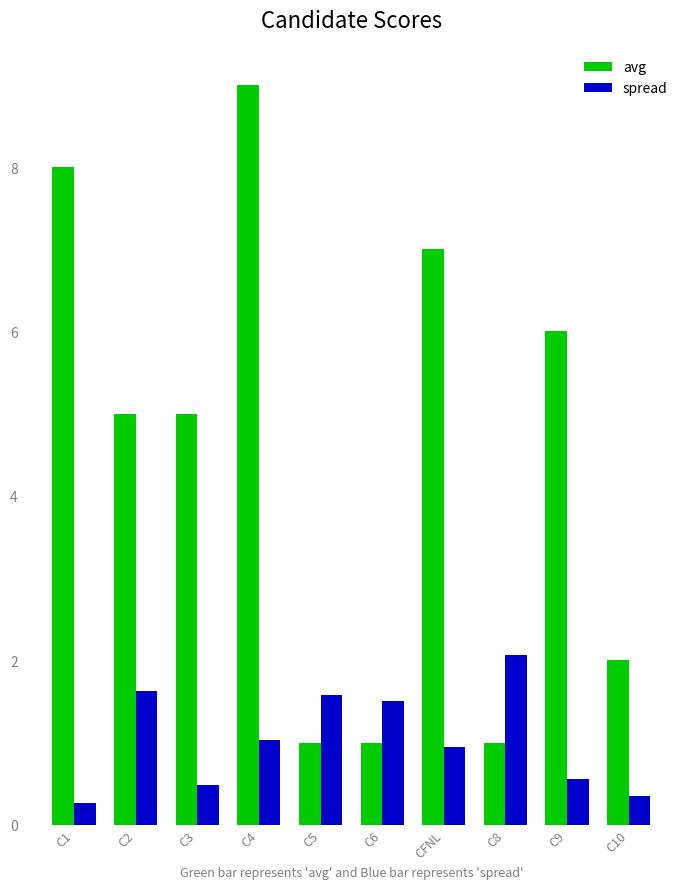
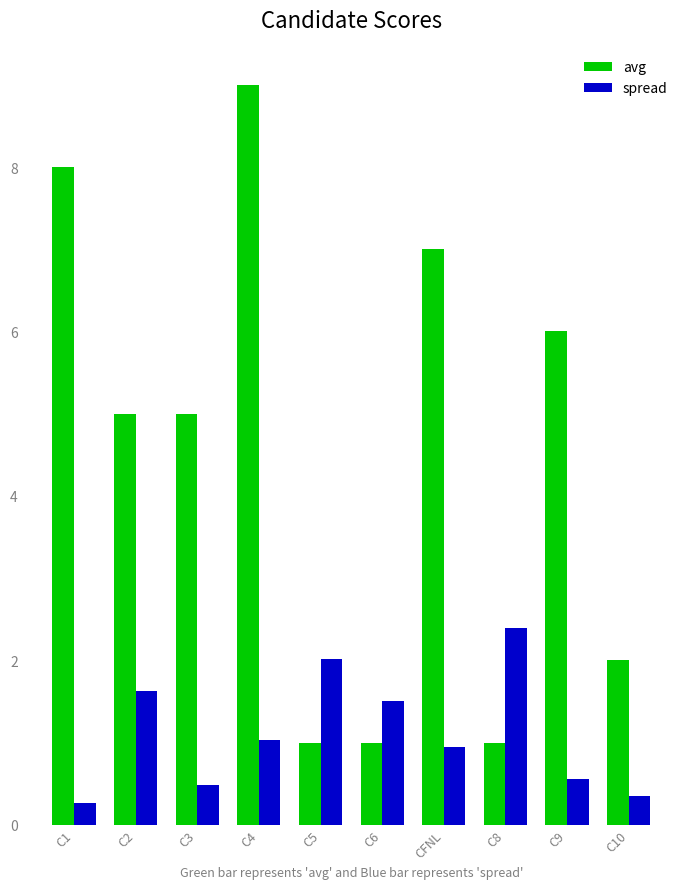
  {
    "avg": {
      "C1": 8.0,
      "C2": 5.0,
      "C3": 5.0,
      "C4": 9.0,
      "C5": 1.0,
      "C6": 1.0,
      "CFNL": 7.0,
      "C8": 1.0,
      "C9": 6.0,
      "C10": 2.0
    },
    "spread": {
      "C1": 0.3,
      "C2": 1.6,
      "C3": 0.5,
      "C4": 1.0,
-     "C5": 1.6,
+     "C5": 2.0,
      "C6": 1.5,
      "CFNL": 1.0,
-     "C8": 2.1,
+     "C8": 2.4,
      "C9": 0.6,
      "C10": 0.4
    }
  }
